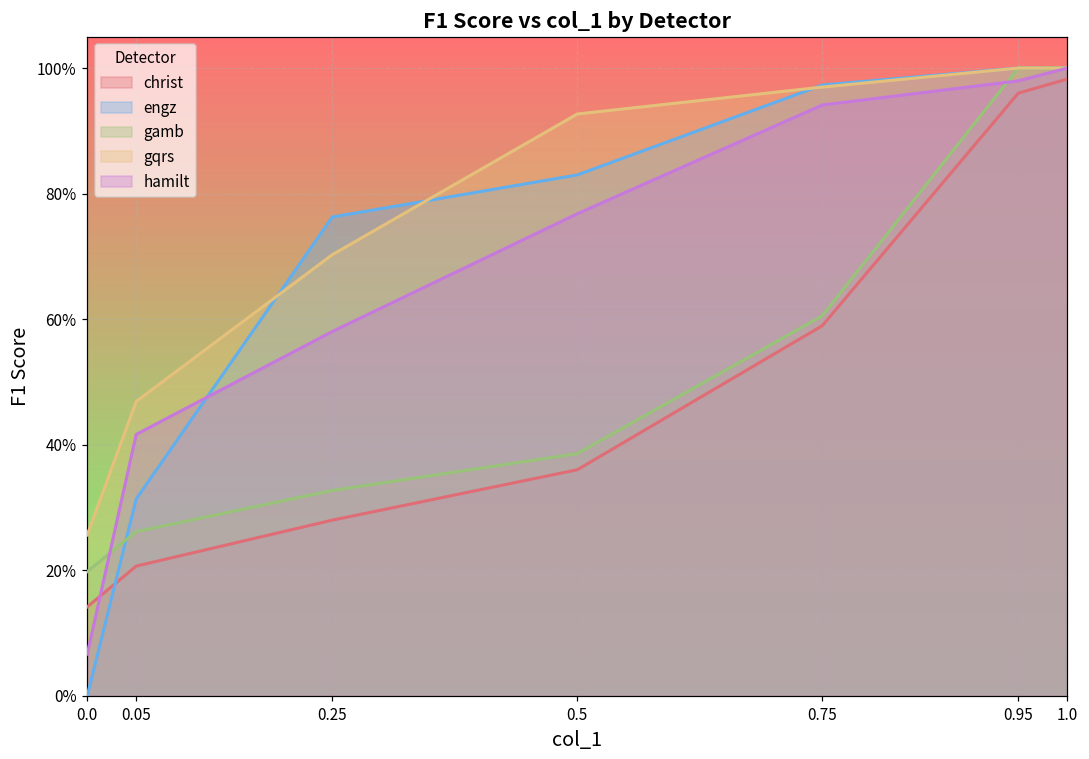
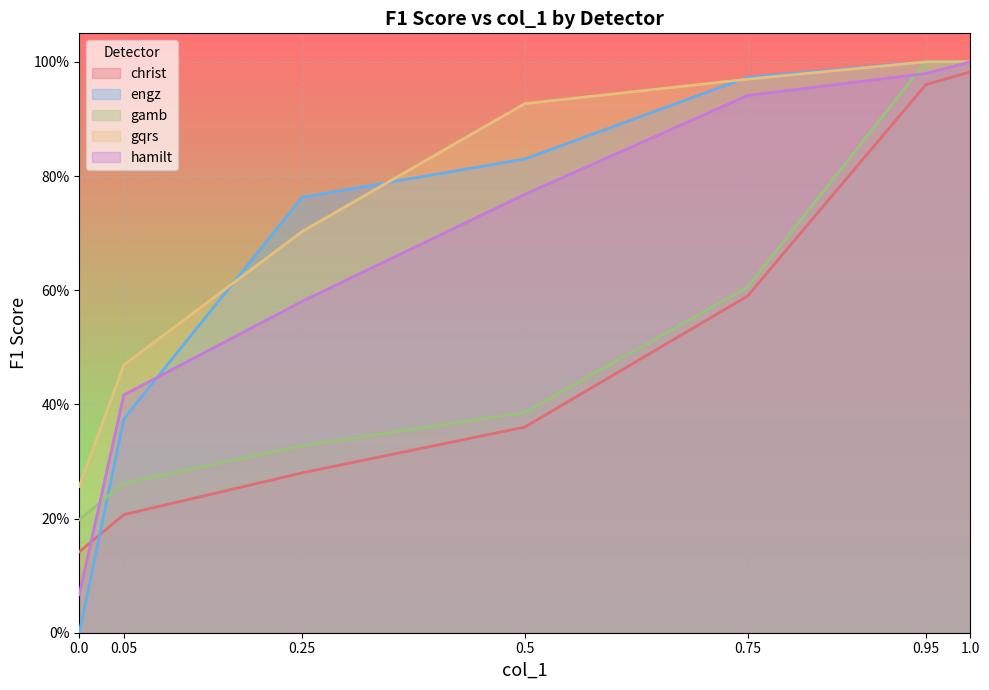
  {
    "engz": {
      "0.0": "0%",
-     "0.05": "31%",
+     "0.05": "37%",
      "0.25": "76%",
      "0.5": "83%"
    }
  }
